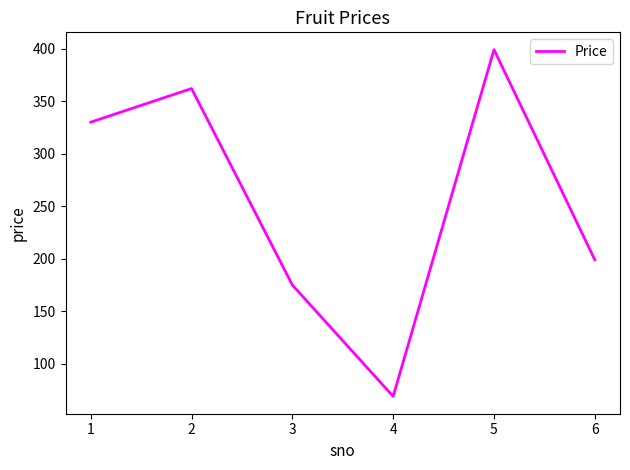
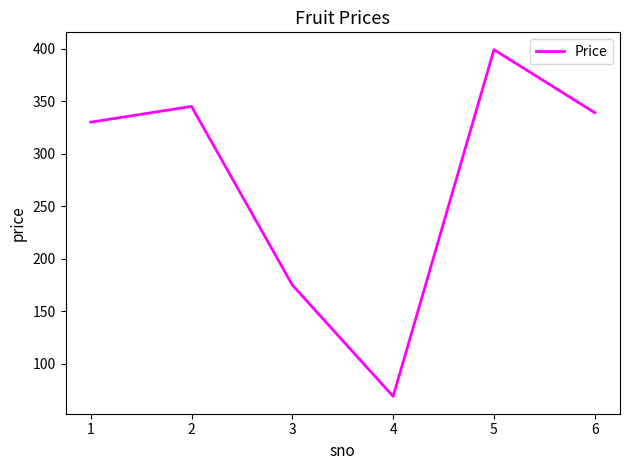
  {
    "1": 330,
-   "2": 362,
+   "2": 345,
    "3": 175,
    "4": 69,
    "5": 399,
-   "6": 199
+   "6": 339
  }
